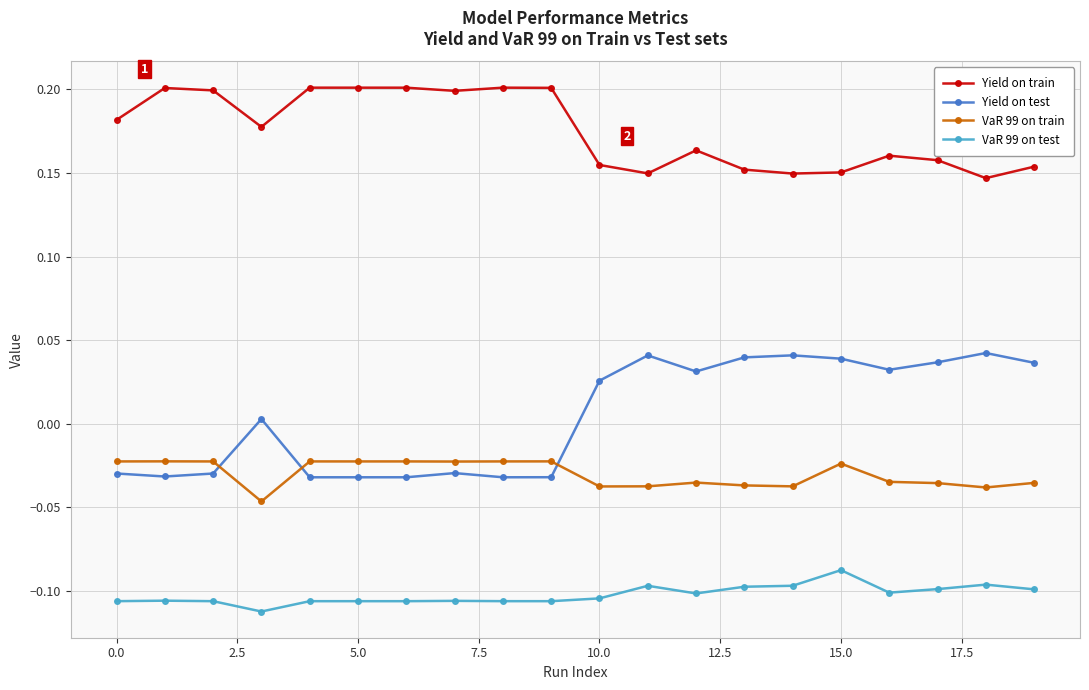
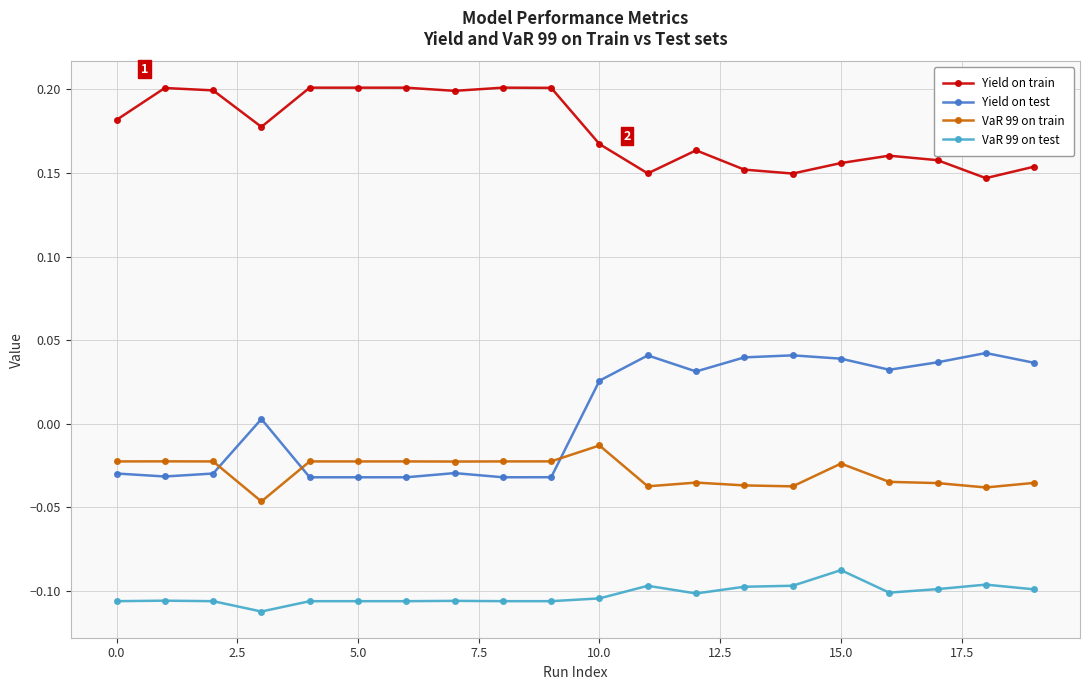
  {
    "Yield on train": {
      "0.0": 0.182,
      "5.0": 0.201,
-     "10.0": 0.155,
-     "15.0": 0.150
+     "10.0": 0.167,
+     "15.0": 0.156
    },
    "VaR 99 on train": {
      "0.0": -0.023,
      "5.0": -0.023,
-     "10.0": -0.037,
+     "10.0": -0.013,
      "15.0": -0.024
    }
  }
